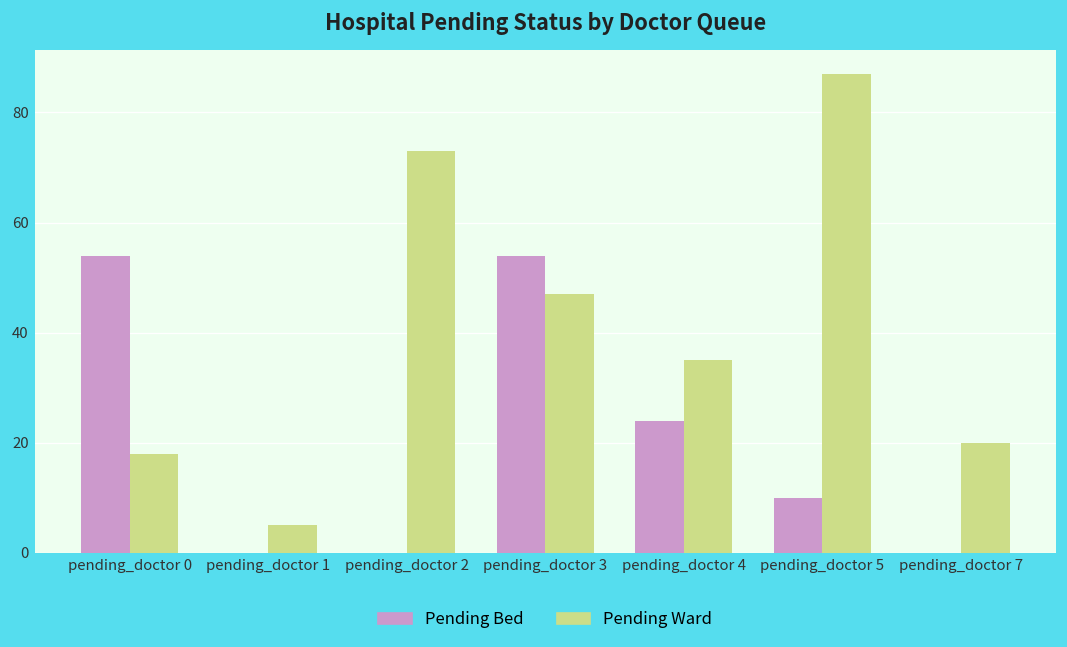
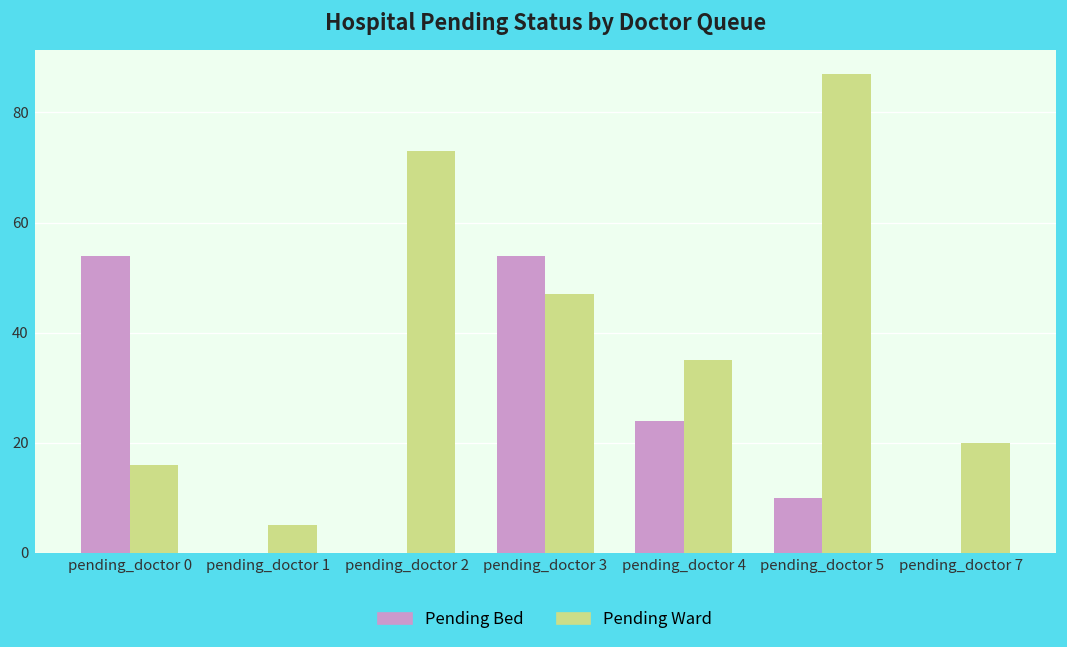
  {
    "Pending Bed": {
      "pending_doctor 0": 54,
      "pending_doctor 1": 0,
      "pending_doctor 2": 0,
      "pending_doctor 3": 54,
      "pending_doctor 4": 24,
      "pending_doctor 5": 10,
      "pending_doctor 7": 0
    },
    "Pending Ward": {
-     "pending_doctor 0": 18,
+     "pending_doctor 0": 16,
      "pending_doctor 1": 5,
      "pending_doctor 2": 73,
      "pending_doctor 3": 47,
      "pending_doctor 4": 35,
      "pending_doctor 5": 87,
      "pending_doctor 7": 20
    }
  }
